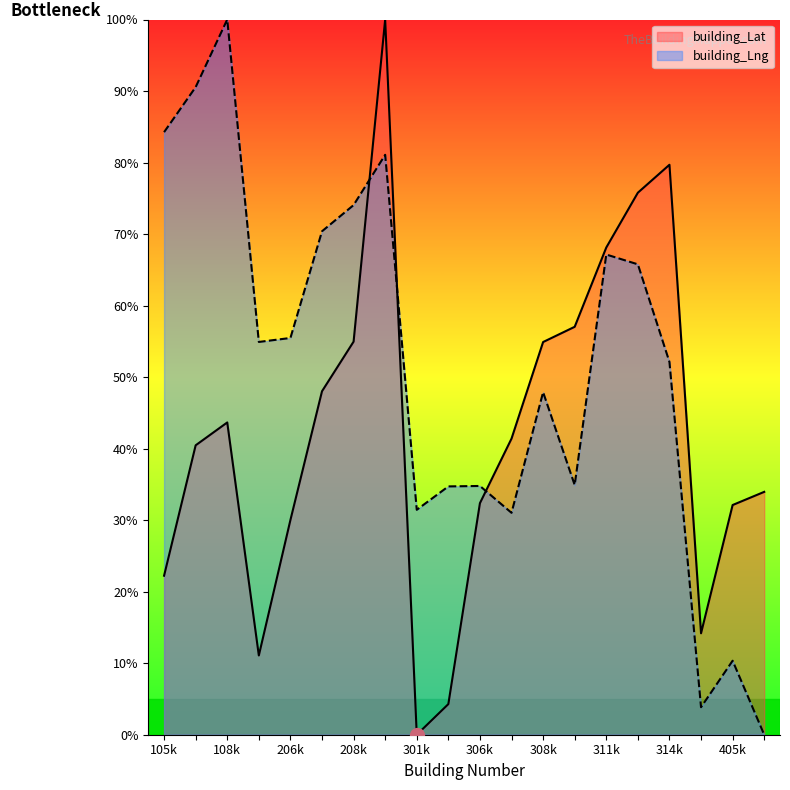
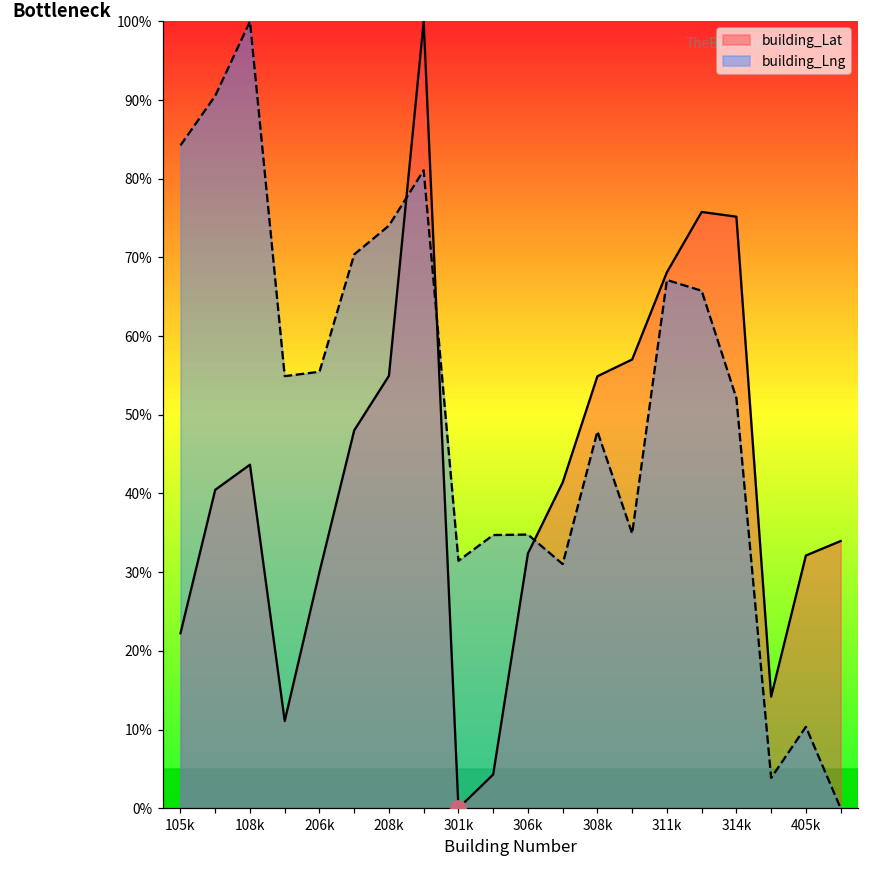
  {
    "building_Lat": {
      "105k": "22%",
      "108k": "44%",
      "206k": "30%",
      "208k": "55%",
      "306k": "32%",
      "308k": "55%",
      "311k": "68%",
-     "314k": "80%",
+     "314k": "75%",
      "405k": "32%"
    },
    "building_Lng": {
      "105k": "84%",
      "108k": "100%",
      "206k": "55%",
      "208k": "74%",
      "301k": "31%",
      "306k": "35%",
      "308k": "48%",
      "311k": "67%",
      "314k": "52%",
      "405k": "10%"
    }
  }
